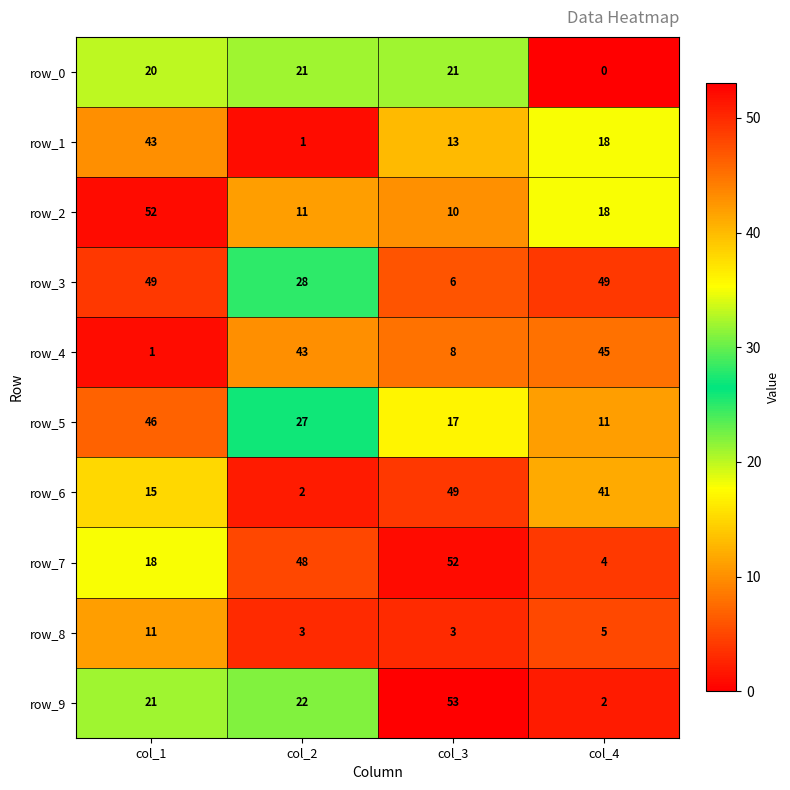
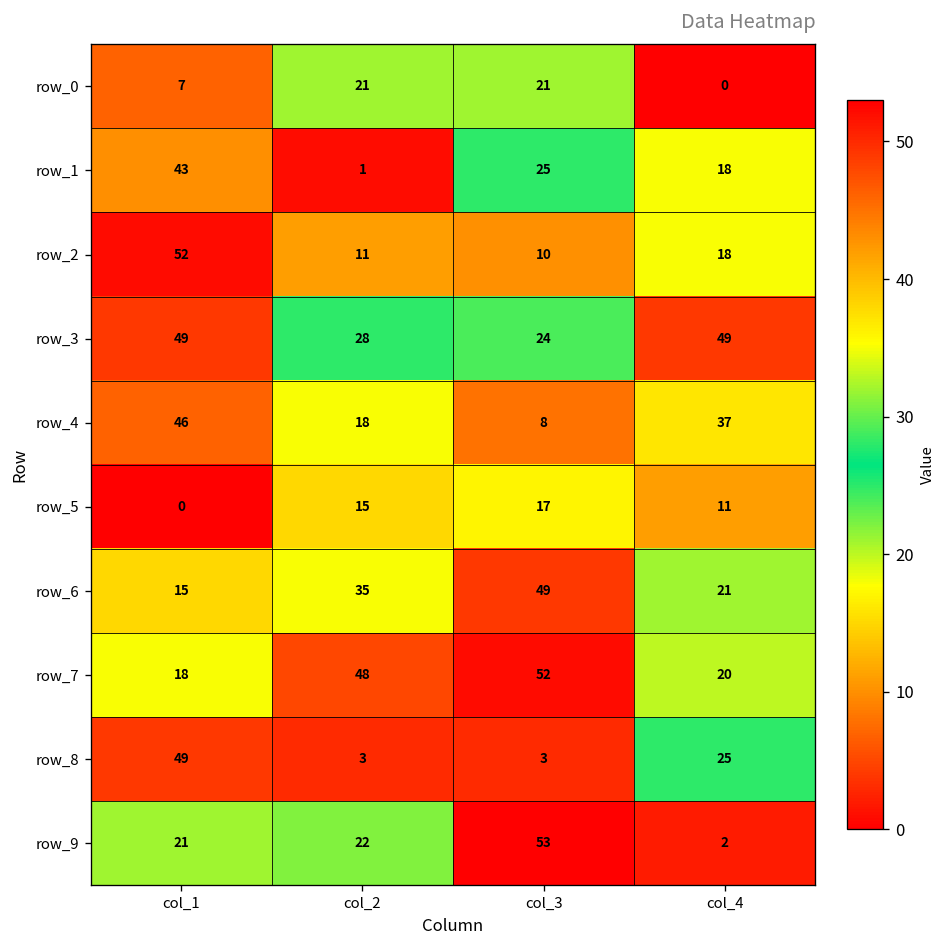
  {
    "row_0": {
-     "col_1": 20,
+     "col_1": 7,
      "col_2": 21,
      "col_3": 21,
      "col_4": 0
    },
    "row_1": {
      "col_1": 43,
      "col_2": 1,
-     "col_3": 13,
+     "col_3": 25,
      "col_4": 18
    },
    "row_2": {
      "col_1": 52,
      "col_2": 11,
      "col_3": 10,
      "col_4": 18
    },
    "row_3": {
      "col_1": 49,
      "col_2": 28,
-     "col_3": 6,
+     "col_3": 24,
      "col_4": 49
    },
    "row_4": {
-     "col_1": 1,
-     "col_2": 43,
+     "col_1": 46,
+     "col_2": 18,
      "col_3": 8,
-     "col_4": 45
+     "col_4": 37
    },
    "row_5": {
-     "col_1": 46,
-     "col_2": 27,
+     "col_1": 0,
+     "col_2": 15,
      "col_3": 17,
      "col_4": 11
    },
    "row_6": {
      "col_1": 15,
-     "col_2": 2,
+     "col_2": 35,
      "col_3": 49,
-     "col_4": 41
+     "col_4": 21
    },
    "row_7": {
      "col_1": 18,
      "col_2": 48,
      "col_3": 52,
-     "col_4": 4
+     "col_4": 20
    },
    "row_8": {
-     "col_1": 11,
+     "col_1": 49,
      "col_2": 3,
      "col_3": 3,
-     "col_4": 5
+     "col_4": 25
    },
    "row_9": {
      "col_1": 21,
      "col_2": 22,
      "col_3": 53,
      "col_4": 2
    }
  }
